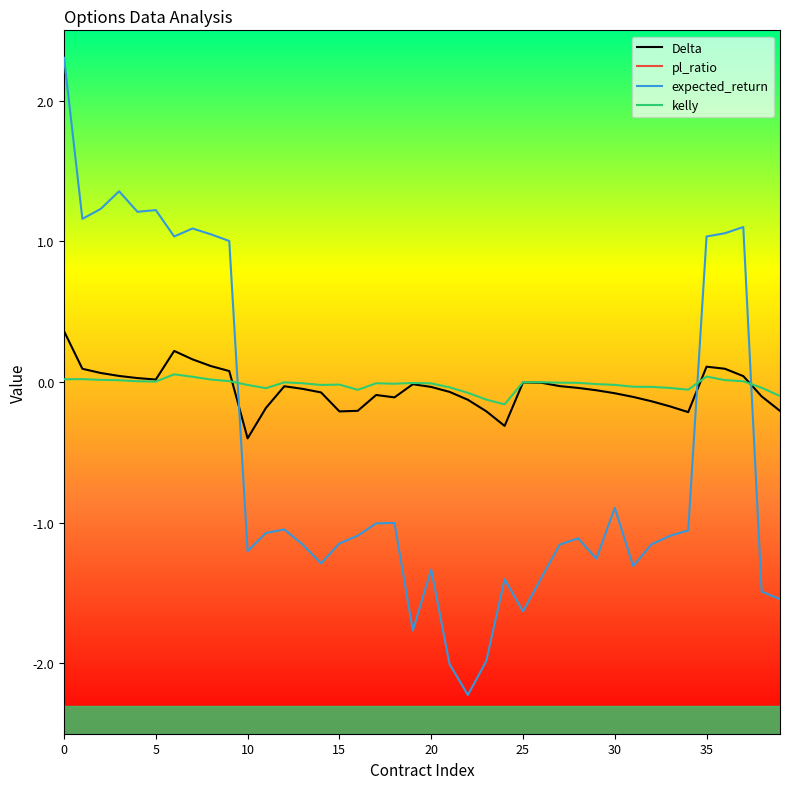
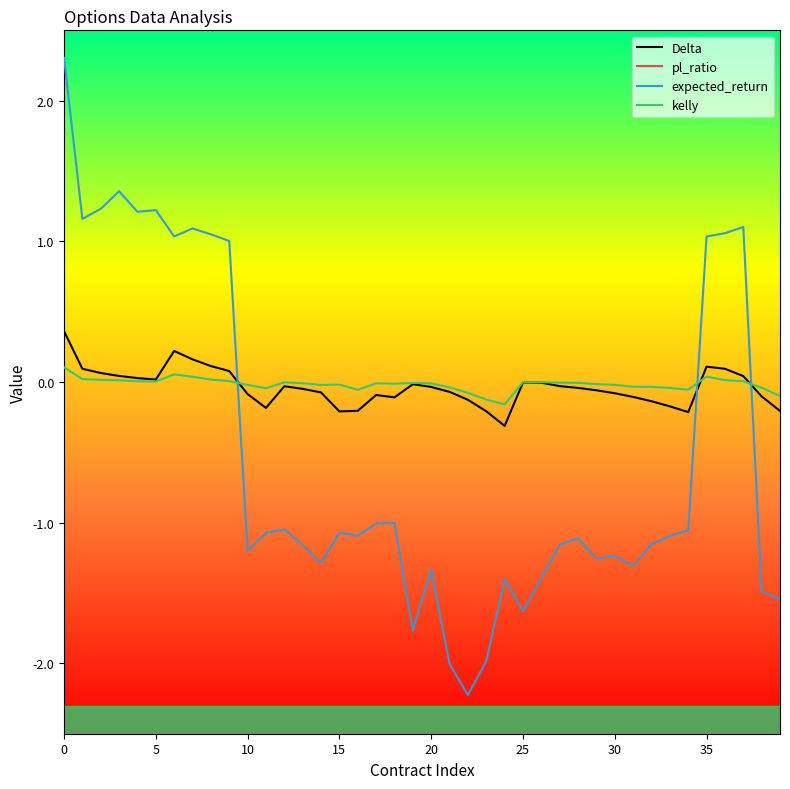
  {
    "Delta": {
      "0": 0.36,
-     "10": -0.40,
+     "10": -0.09,
      "15": -0.21,
      "20": -0.03,
      "30": -0.08,
      "35": 0.11
    },
    "expected_return": {
      "0": 2.30,
      "5": 1.22,
      "10": -1.20,
-     "15": -1.15,
+     "15": -1.07,
      "20": -1.33,
      "25": -1.63,
-     "30": -0.89,
+     "30": -1.23,
      "35": 1.03
    },
    "kelly": {
-     "0": 0.02,
+     "0": 0.10,
      "10": -0.02,
      "15": -0.02,
      "20": -0.01,
      "30": -0.02,
      "35": 0.04
    }
  }
